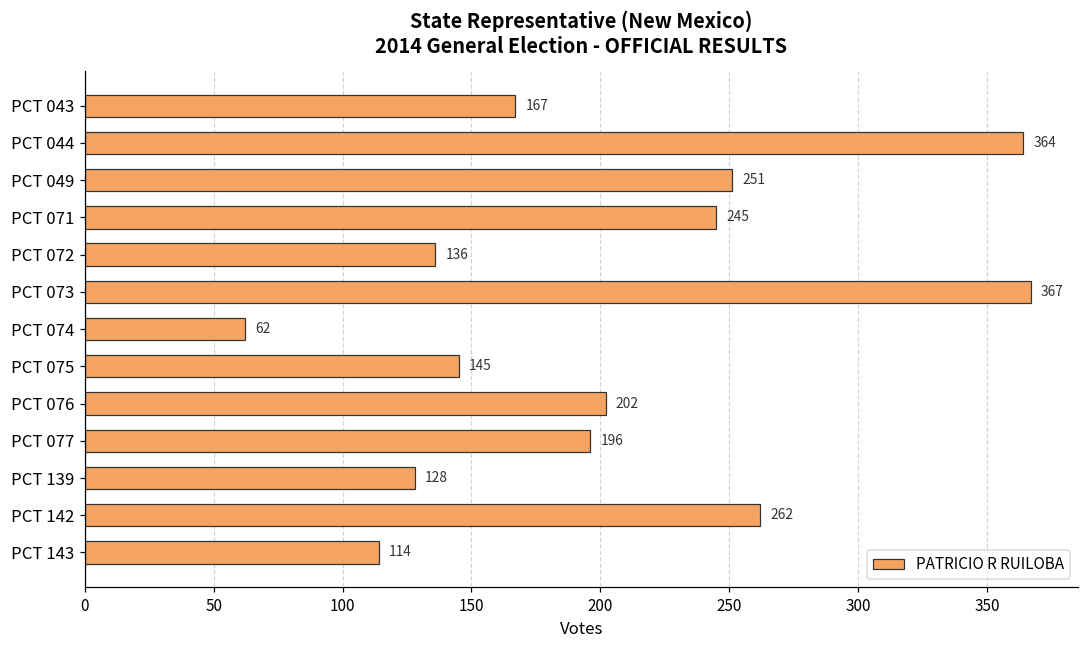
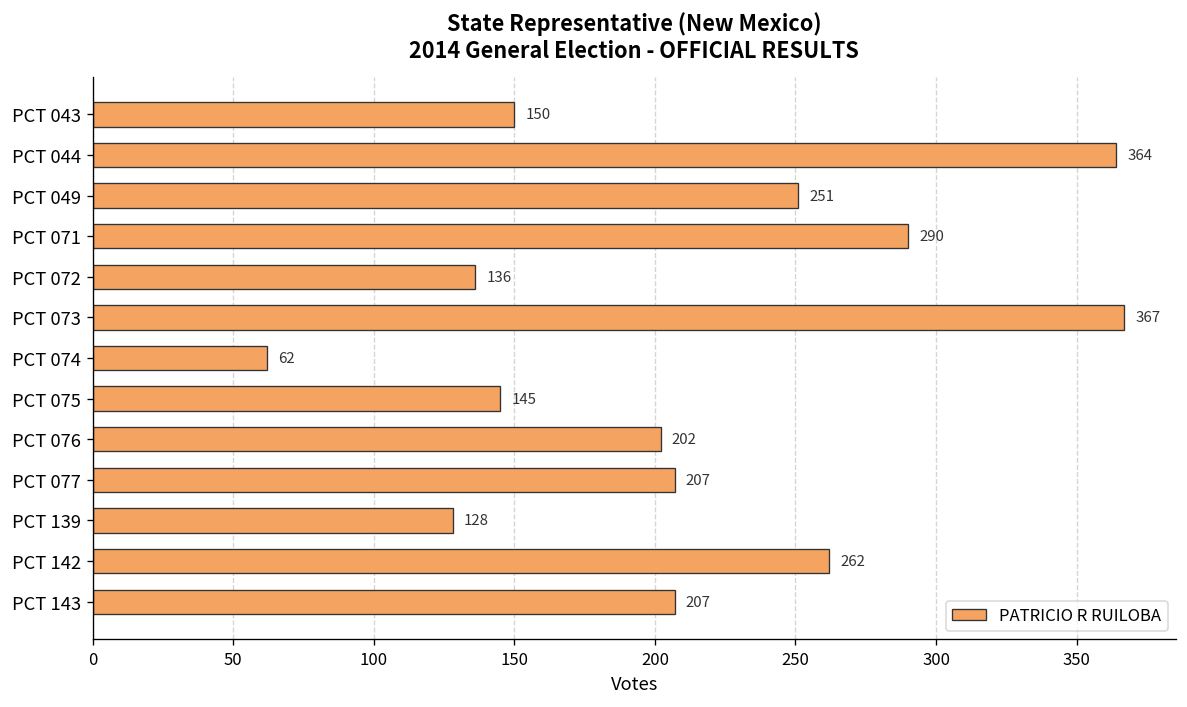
  {
-   "PCT 043": 167,
+   "PCT 043": 150,
    "PCT 044": 364,
    "PCT 049": 251,
-   "PCT 071": 245,
+   "PCT 071": 290,
    "PCT 072": 136,
    "PCT 073": 367,
    "PCT 074": 62,
    "PCT 075": 145,
    "PCT 076": 202,
-   "PCT 077": 196,
+   "PCT 077": 207,
    "PCT 139": 128,
    "PCT 142": 262,
-   "PCT 143": 114
+   "PCT 143": 207
  }
